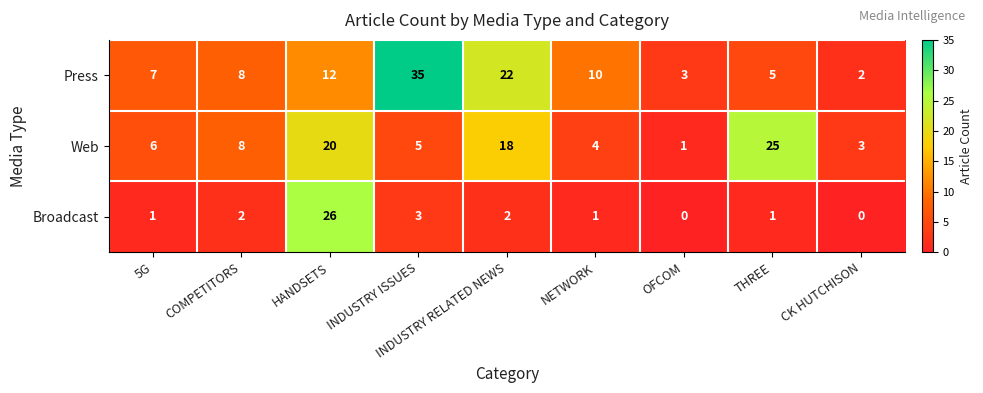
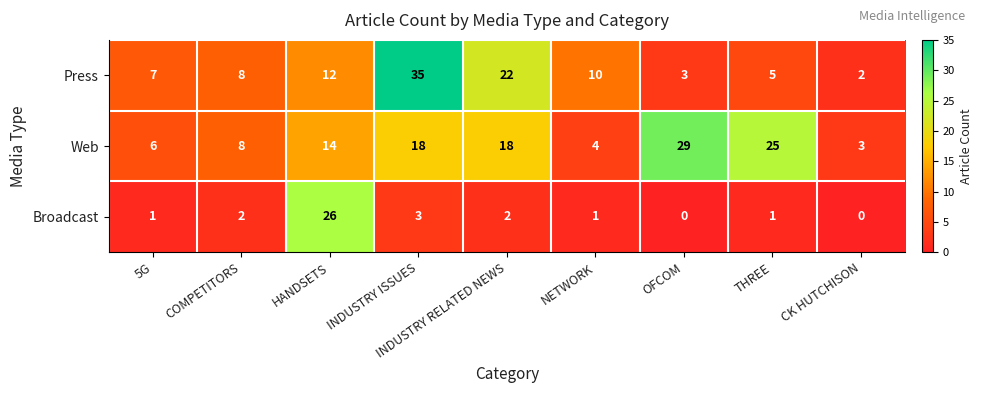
  {
    "Press": {
      "5G": 7,
      "COMPETITORS": 8,
      "HANDSETS": 12,
      "INDUSTRY ISSUES": 35,
      "INDUSTRY RELATED NEWS": 22,
      "NETWORK": 10,
      "OFCOM": 3,
      "THREE": 5,
      "CK HUTCHISON": 2
    },
    "Web": {
      "5G": 6,
      "COMPETITORS": 8,
-     "HANDSETS": 20,
-     "INDUSTRY ISSUES": 5,
+     "HANDSETS": 14,
+     "INDUSTRY ISSUES": 18,
      "INDUSTRY RELATED NEWS": 18,
      "NETWORK": 4,
-     "OFCOM": 1,
+     "OFCOM": 29,
      "THREE": 25,
      "CK HUTCHISON": 3
    },
    "Broadcast": {
      "5G": 1,
      "COMPETITORS": 2,
      "HANDSETS": 26,
      "INDUSTRY ISSUES": 3,
      "INDUSTRY RELATED NEWS": 2,
      "NETWORK": 1,
      "OFCOM": 0,
      "THREE": 1,
      "CK HUTCHISON": 0
    }
  }
